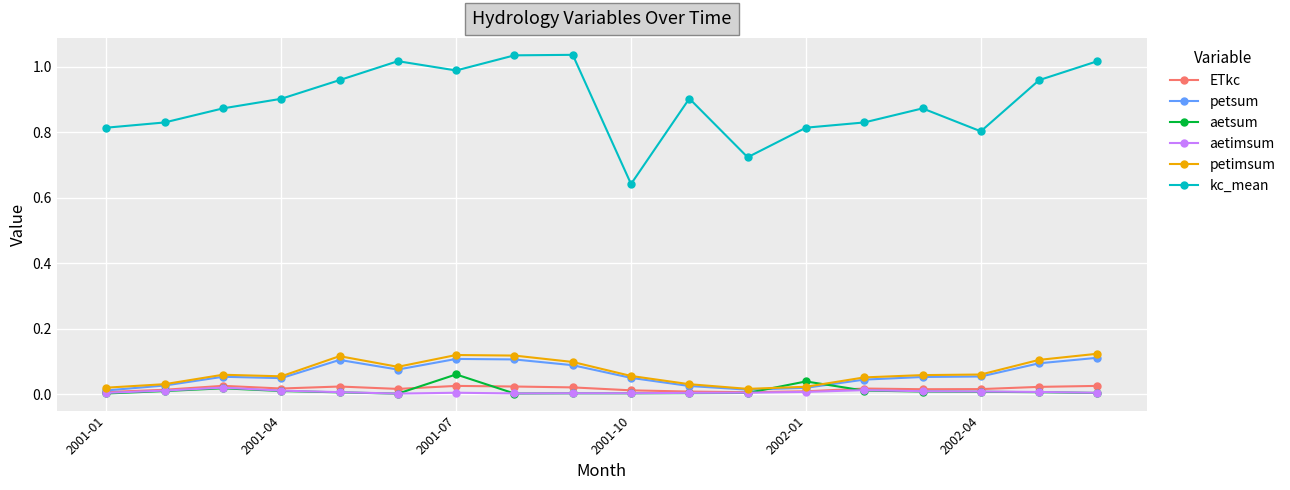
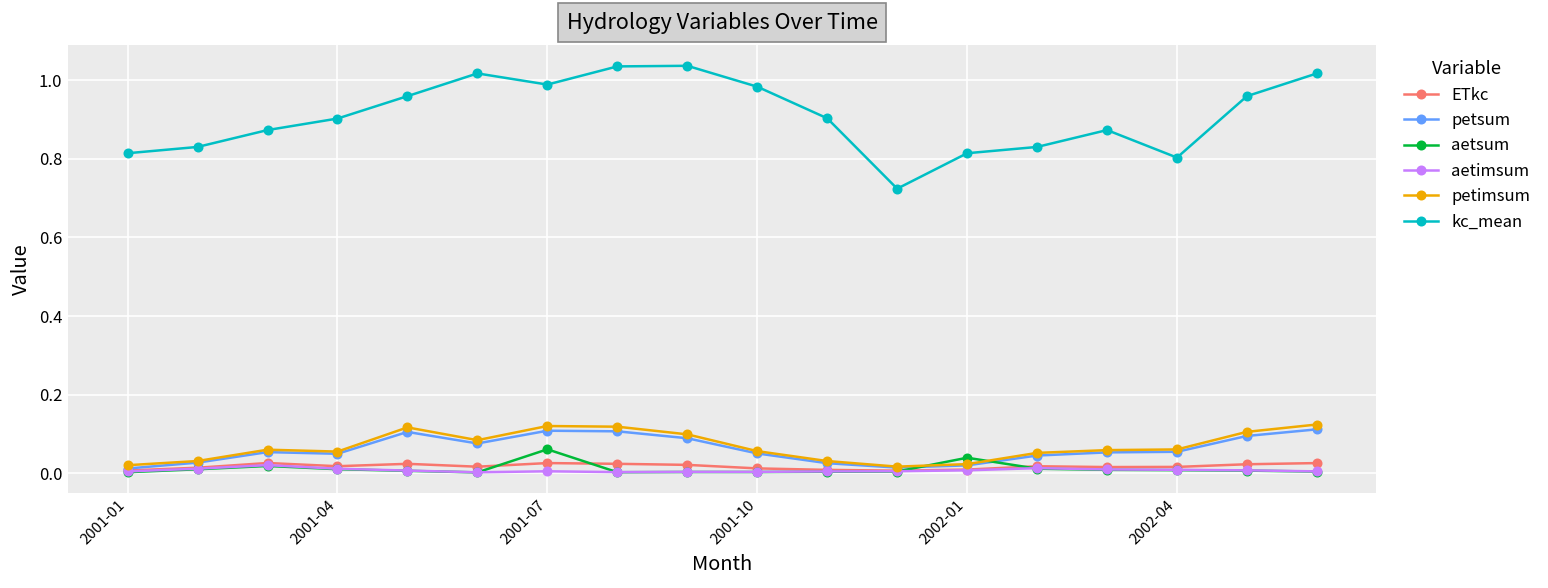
  {
    "ETkc": {
      "2001-07": 0.03,
      "2001-10": 0.01
    },
    "petsum": {
      "2001-07": 0.11
    },
    "aetsum": {
      "2001-07": 0.06,
      "2002-01": 0.04
    },
    "aetimsum": {
      "2001-07": 0.01
    },
    "petimsum": {
      "2001-01": 0.02,
      "2001-07": 0.12
    },
    "kc_mean": {
      "2001-01": 0.81,
      "2001-04": 0.90,
      "2001-07": 0.99,
-     "2001-10": 0.64,
+     "2001-10": 0.98,
      "2002-01": 0.81,
      "2002-04": 0.80
    }
  }
